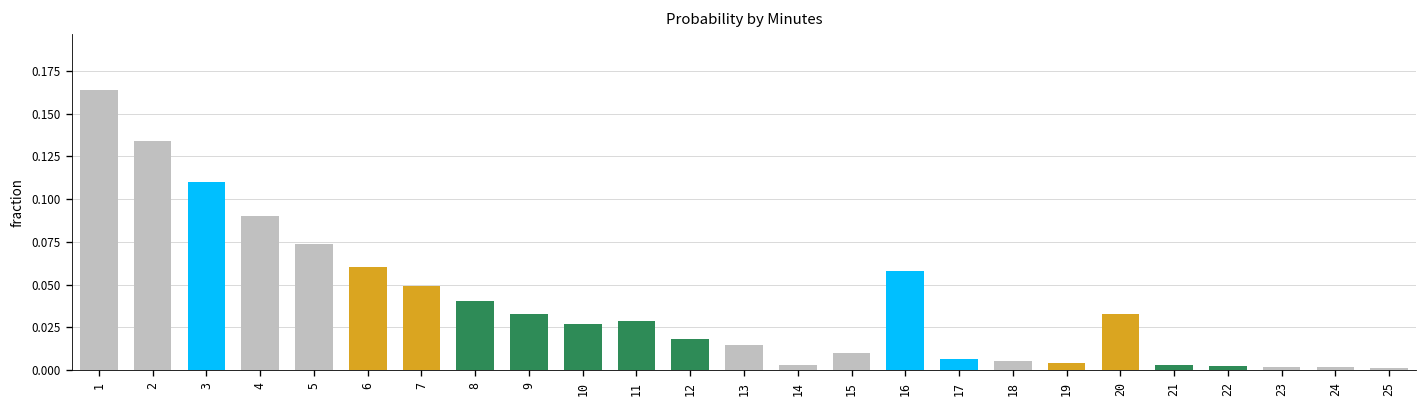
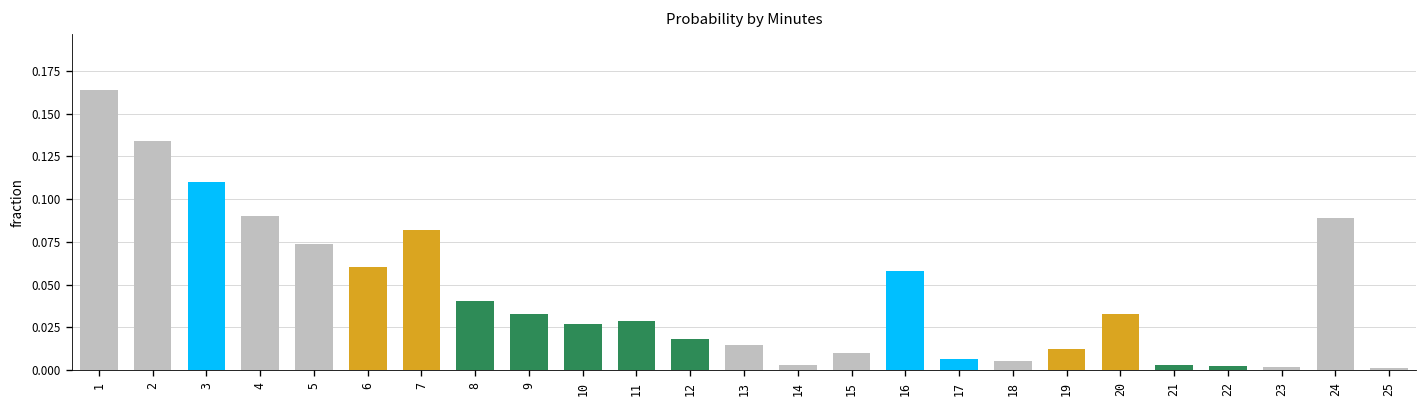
  {
    "1": 0.164,
    "2": 0.134,
    "3": 0.110,
    "4": 0.090,
    "5": 0.074,
    "6": 0.060,
-   "7": 0.049,
+   "7": 0.082,
    "8": 0.040,
    "9": 0.033,
    "10": 0.027,
    "11": 0.029,
    "12": 0.018,
    "13": 0.015,
    "14": 0.003,
    "15": 0.010,
    "16": 0.058,
    "17": 0.007,
    "18": 0.005,
-   "19": 0.004,
+   "19": 0.012,
    "20": 0.033,
    "21": 0.003,
    "22": 0.002,
    "23": 0.002,
-   "24": 0.002
+   "24": 0.089
  }
